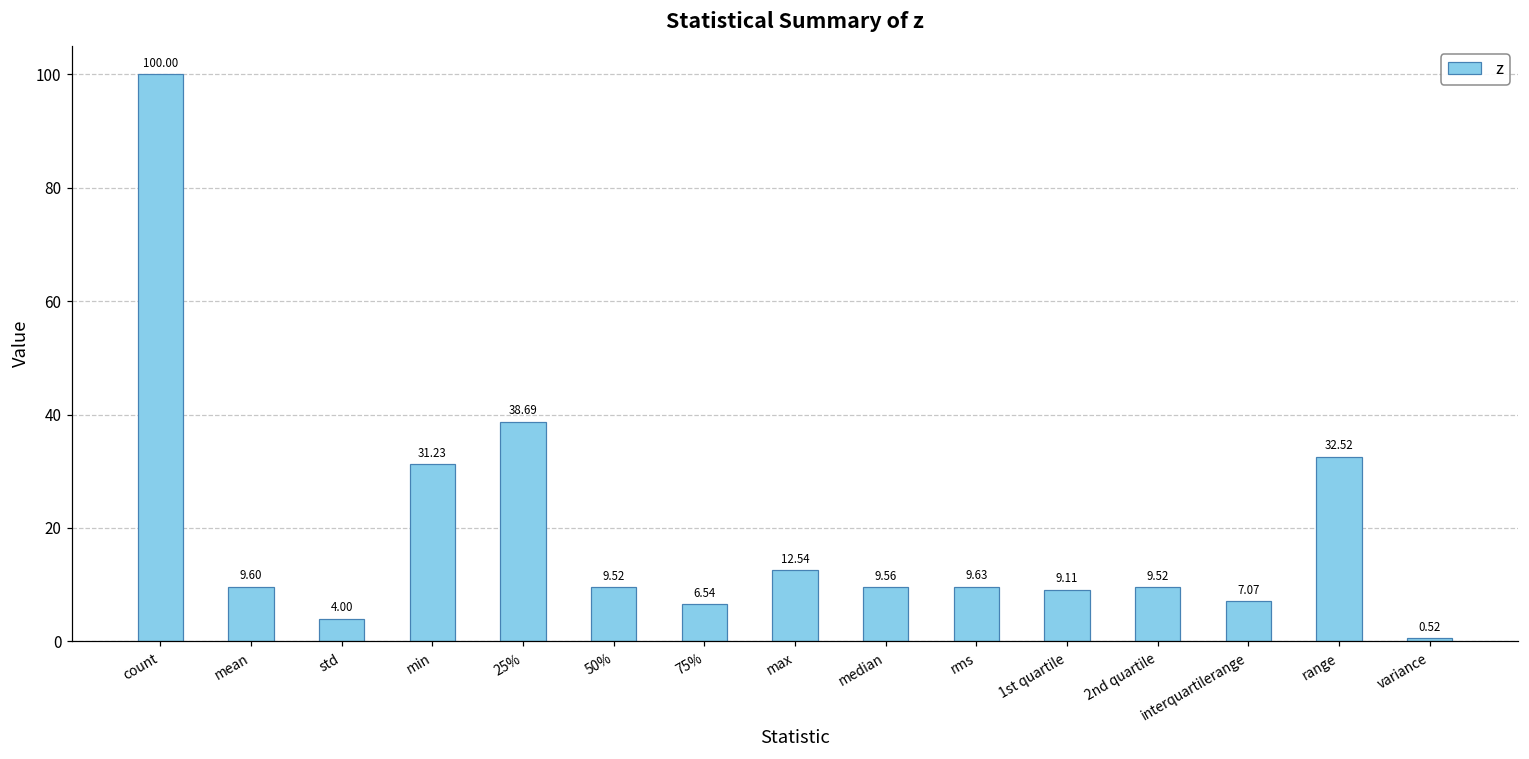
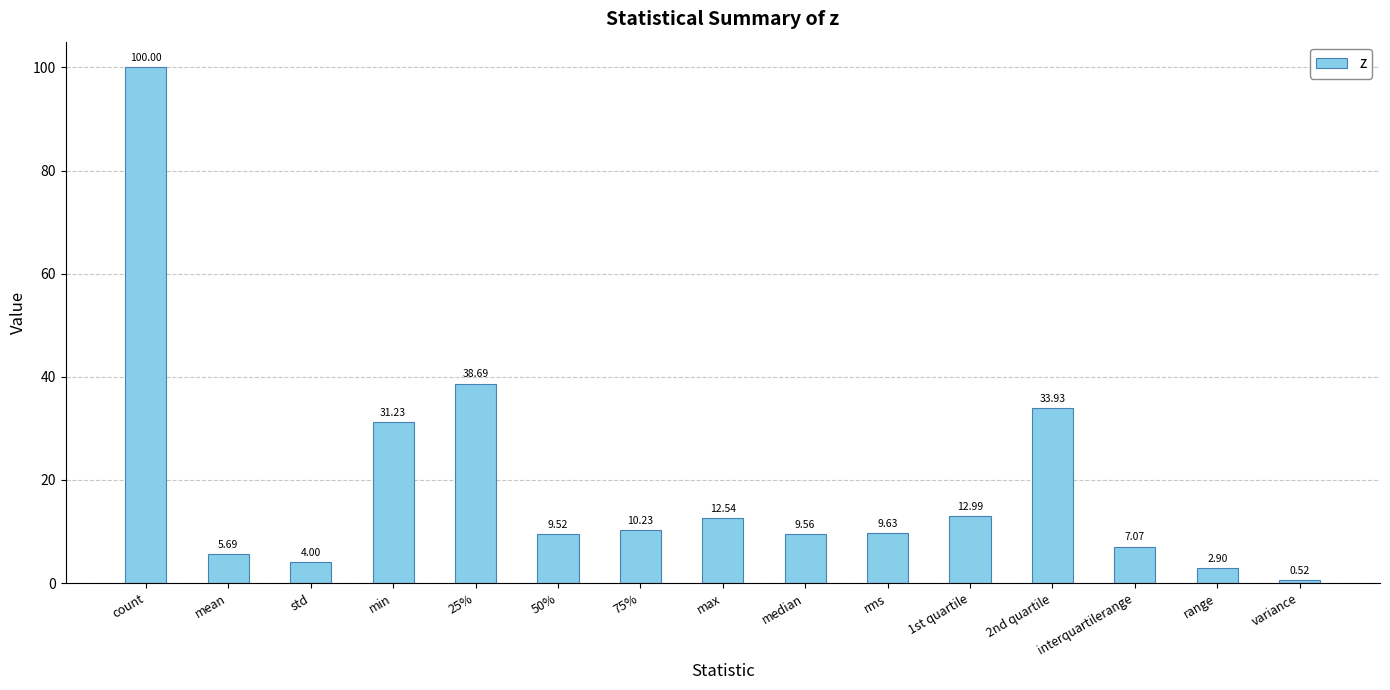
  {
    "count": 100.00,
-   "mean": 9.60,
+   "mean": 5.69,
    "std": 4.00,
    "min": 31.23,
    "25%": 38.69,
    "50%": 9.52,
-   "75%": 6.54,
+   "75%": 10.23,
    "max": 12.54,
    "median": 9.56,
    "rms": 9.63,
-   "1st quartile": 9.11,
-   "2nd quartile": 9.52,
+   "1st quartile": 12.99,
+   "2nd quartile": 33.93,
    "interquartilerange": 7.07,
-   "range": 32.52,
+   "range": 2.90,
    "variance": 0.52
  }
